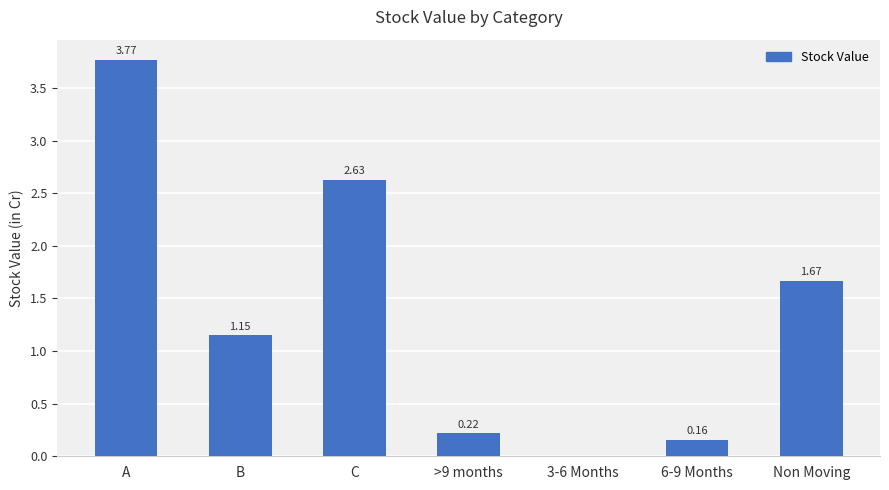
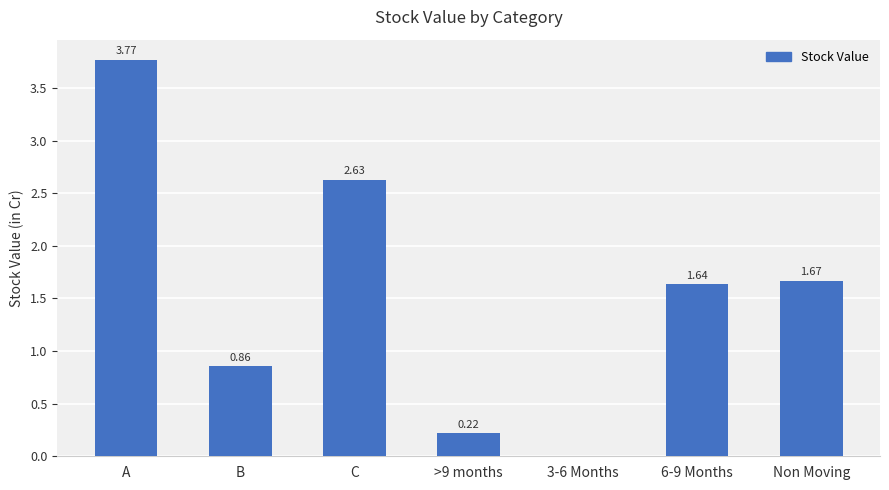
  {
    "A": 3.77,
-   "B": 1.15,
+   "B": 0.86,
    "C": 2.63,
    ">9 months": 0.22,
-   "6-9 Months": 0.16,
+   "6-9 Months": 1.64,
    "Non Moving": 1.67
  }
